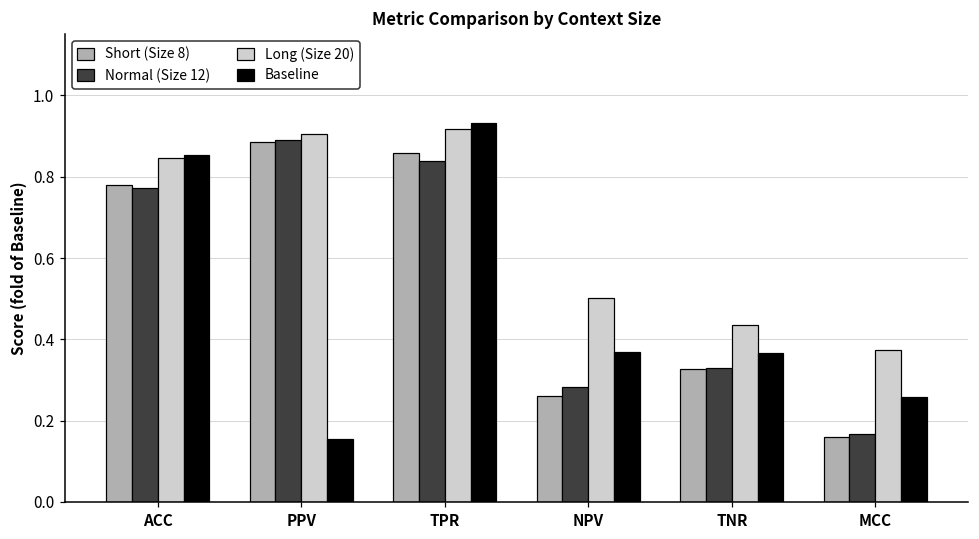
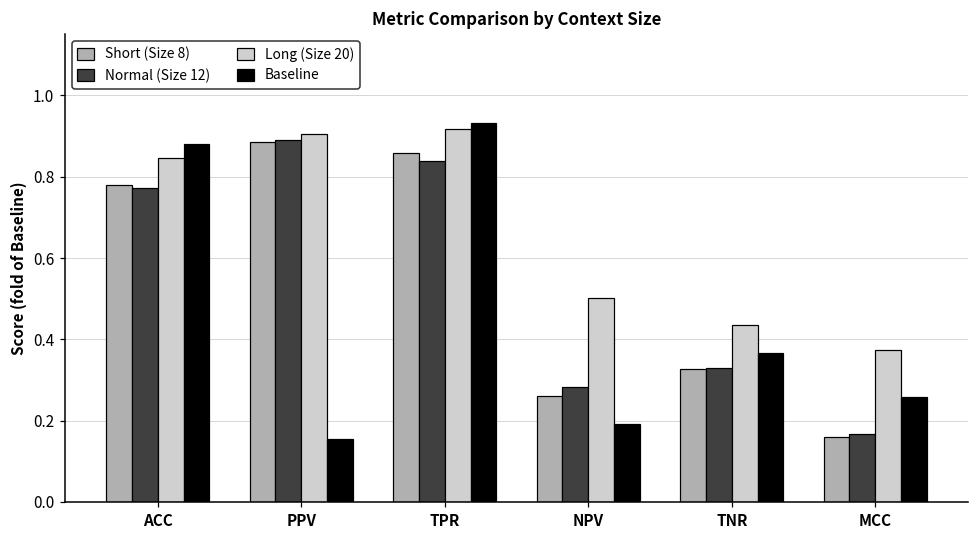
  {
    "Normal (Size 12)": {
      "ACC": 0.77,
      "PPV": 0.89,
      "TPR": 0.84,
      "NPV": 0.28,
      "TNR": 0.33,
      "MCC": 0.17
    },
    "Baseline": {
-     "ACC": 0.85,
+     "ACC": 0.88,
      "PPV": 0.15,
      "TPR": 0.93,
-     "NPV": 0.37,
+     "NPV": 0.19,
      "TNR": 0.37,
      "MCC": 0.26
    }
  }
